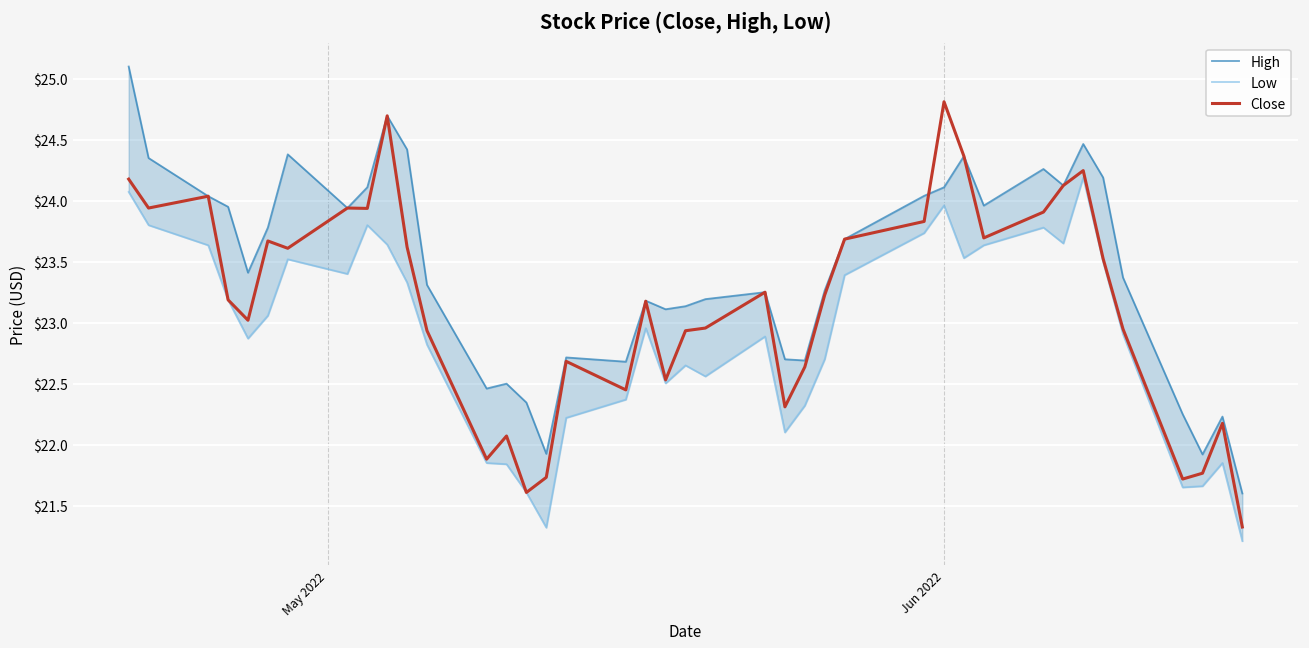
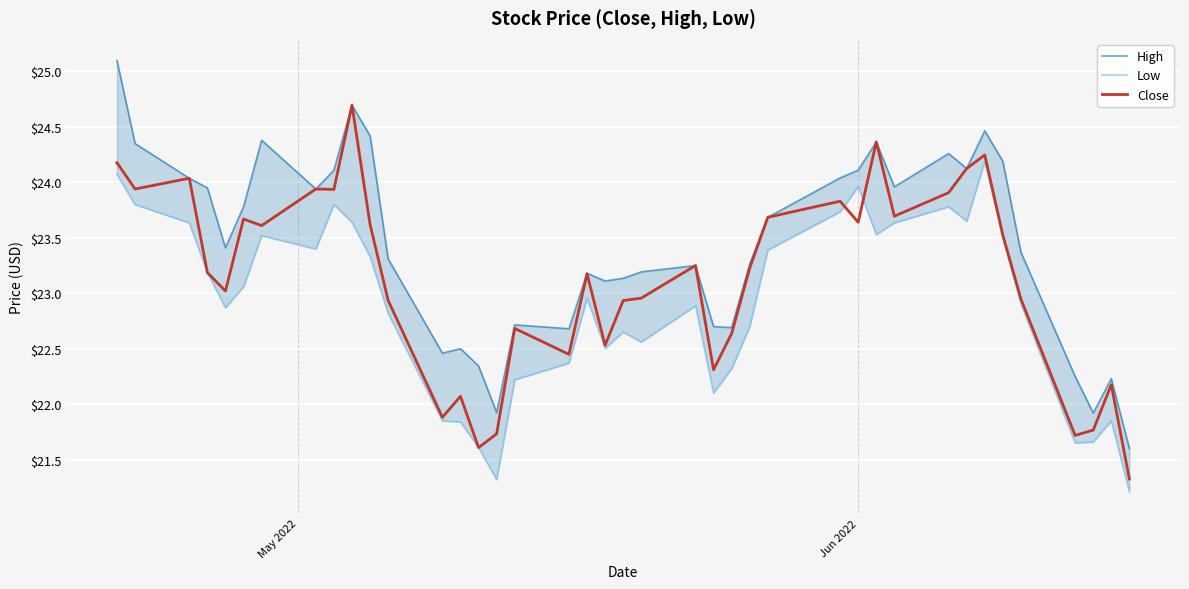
  {
    "High": {
      "Jun 2022": "$24.11"
    },
    "Low": {
      "Jun 2022": "$23.96"
    },
    "Close": {
-     "Jun 2022": "$24.81"
+     "Jun 2022": "$23.64"
    }
  }
